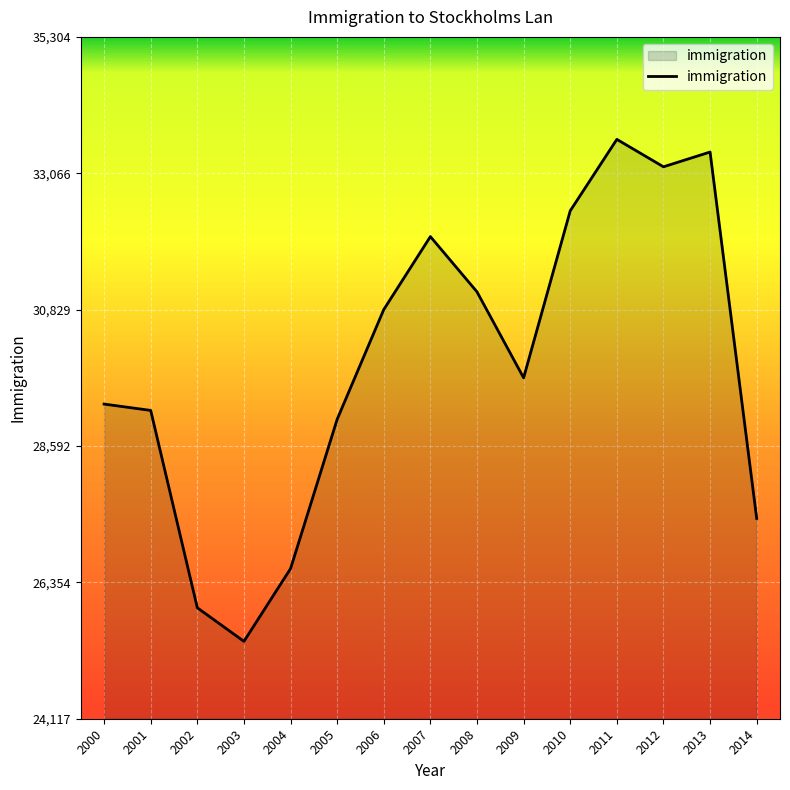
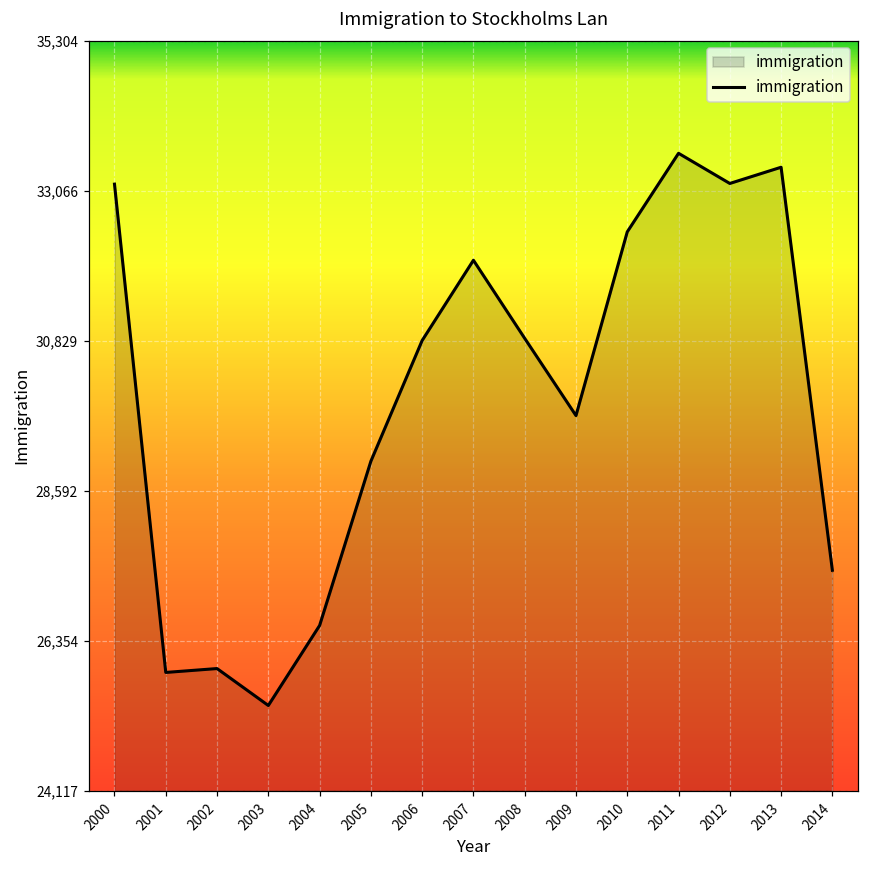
  {
-   "2000": "29,300",
-   "2001": "29,200",
+   "2000": "33,200",
+   "2001": "25,900",
    "2002": "25,900",
    "2003": "25,400",
    "2004": "26,600",
    "2005": "29,000",
    "2006": "30,800",
    "2007": "32,000",
-   "2008": "31,100",
+   "2008": "30,900",
    "2009": "29,700",
    "2010": "32,500",
    "2011": "33,600",
    "2012": "33,200",
    "2013": "33,400",
    "2014": "27,400"
  }
